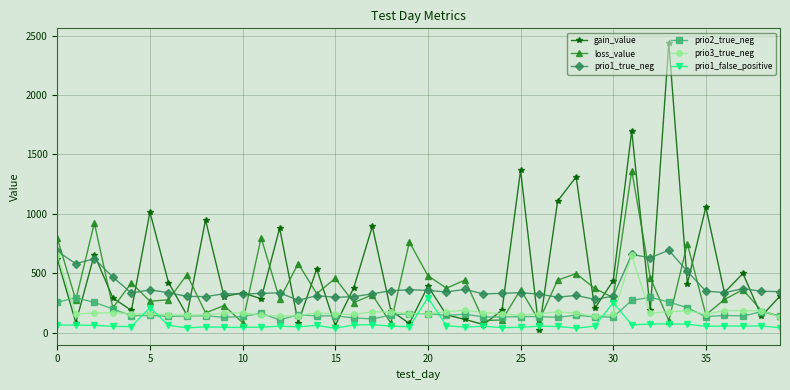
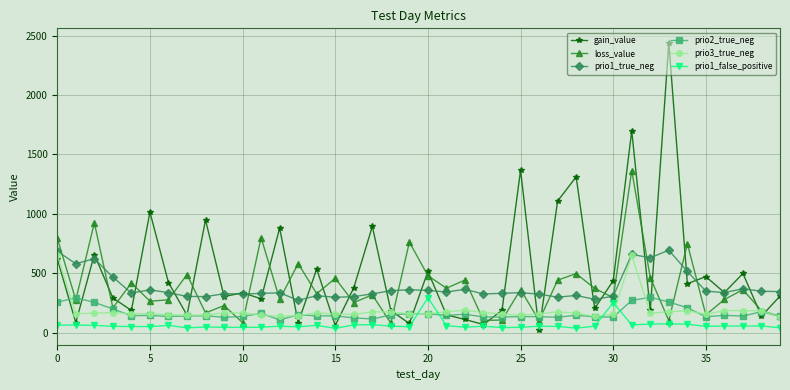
  {
    "gain_value": {
      "0": 620,
      "5": 1010,
      "15": 60,
-     "20": 390,
+     "20": 520,
      "25": 1370,
      "30": 440,
-     "35": 1060
+     "35": 470
    },
    "prio3_true_neg": {
      "0": 650,
      "10": 170,
      "30": 160
    },
    "prio1_false_positive": {
      "0": 60,
-     "5": 210,
+     "5": 50,
      "10": 50,
      "15": 40,
      "20": 290,
      "25": 50,
      "30": 250,
      "35": 50
    }
  }
